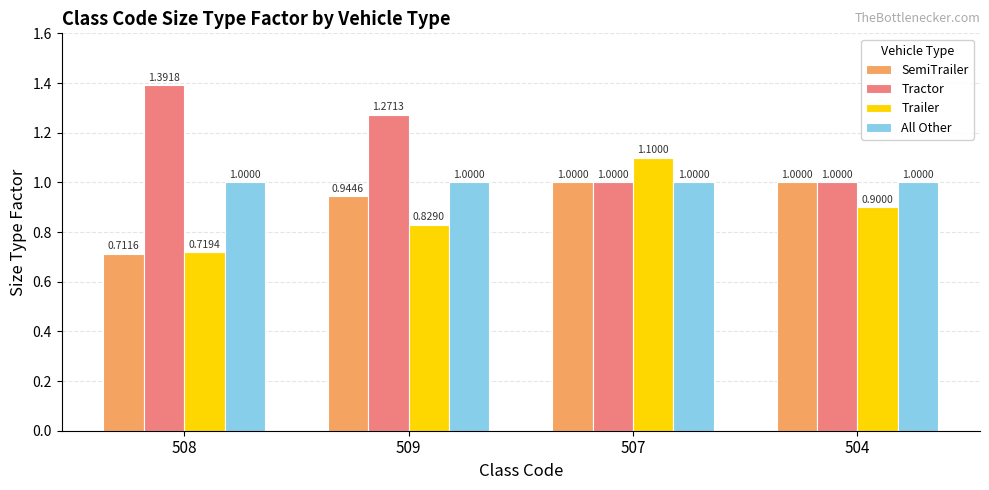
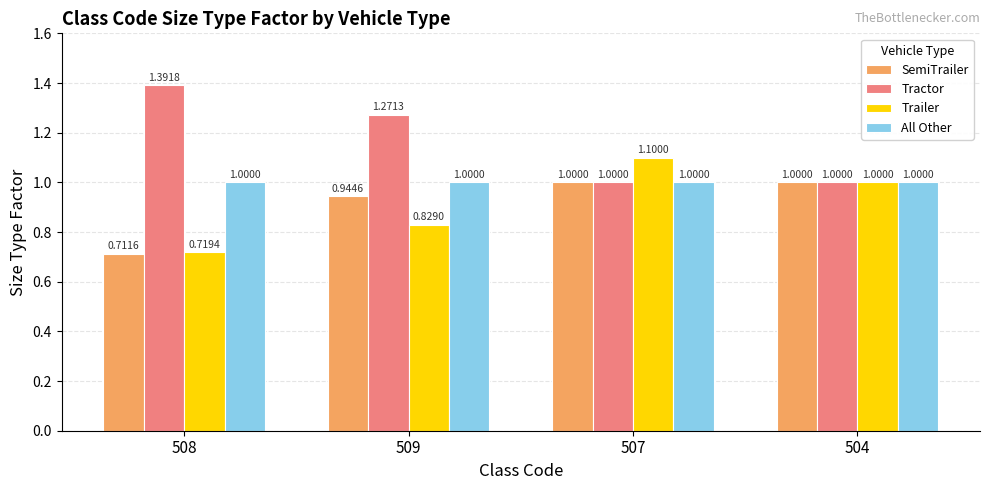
  {
    "Trailer": {
      "508": 0.7194,
      "509": 0.8290,
      "507": 1.1000,
-     "504": 0.9000
+     "504": 1.0000
    },
    "All Other": {
      "508": 1.0000,
      "509": 1.0000,
      "507": 1.0000,
      "504": 1.0000
    }
  }
